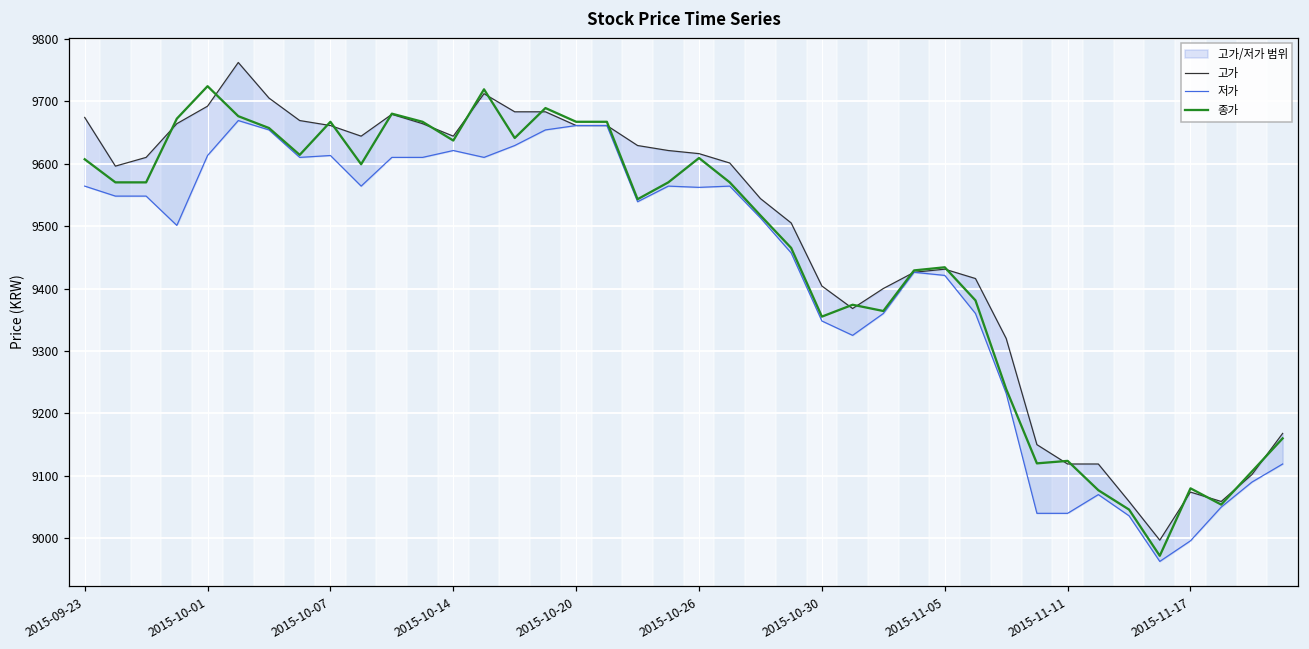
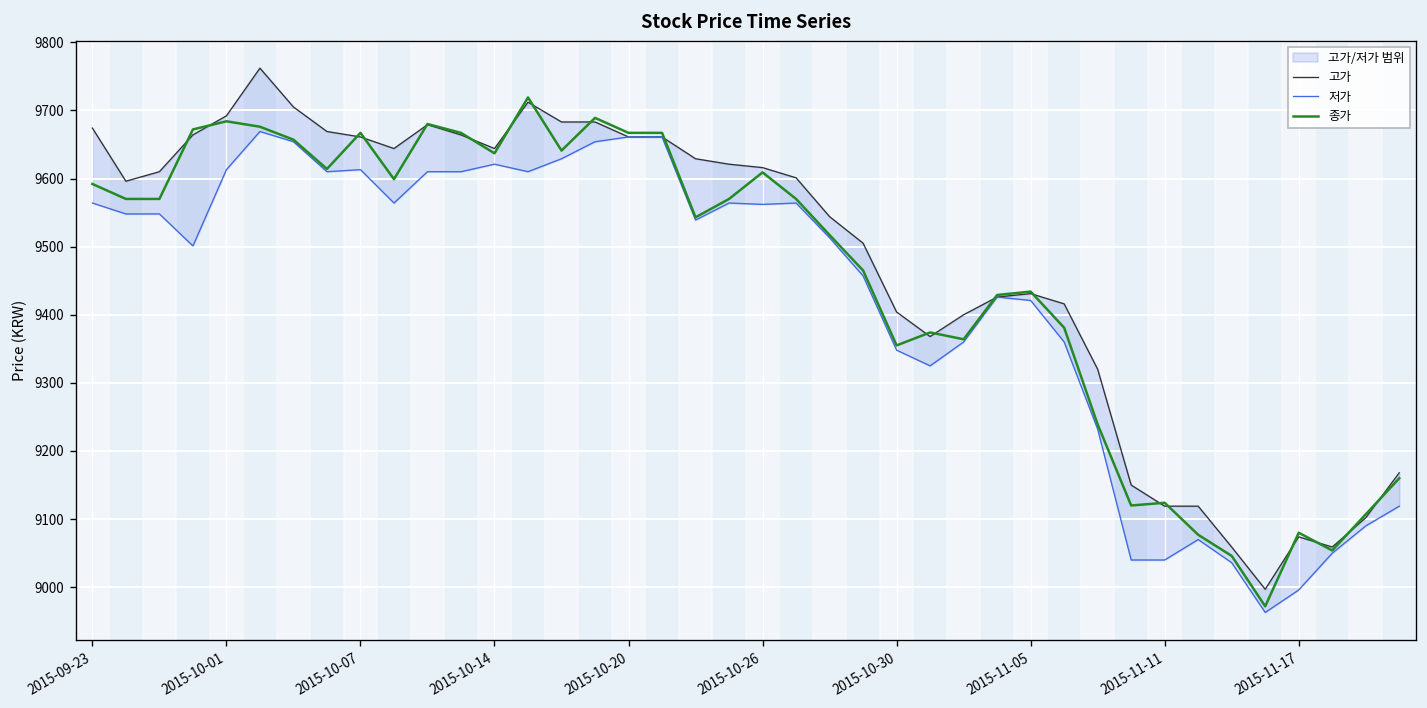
  {
    "종가": {
-     "2015-09-23": 9610,
-     "2015-10-01": 9720,
+     "2015-09-23": 9590,
+     "2015-10-01": 9680,
      "2015-10-07": 9670,
      "2015-10-14": 9640,
      "2015-10-20": 9670,
      "2015-10-26": 9610,
      "2015-10-30": 9360,
      "2015-11-11": 9120,
      "2015-11-17": 9080
    }
  }
